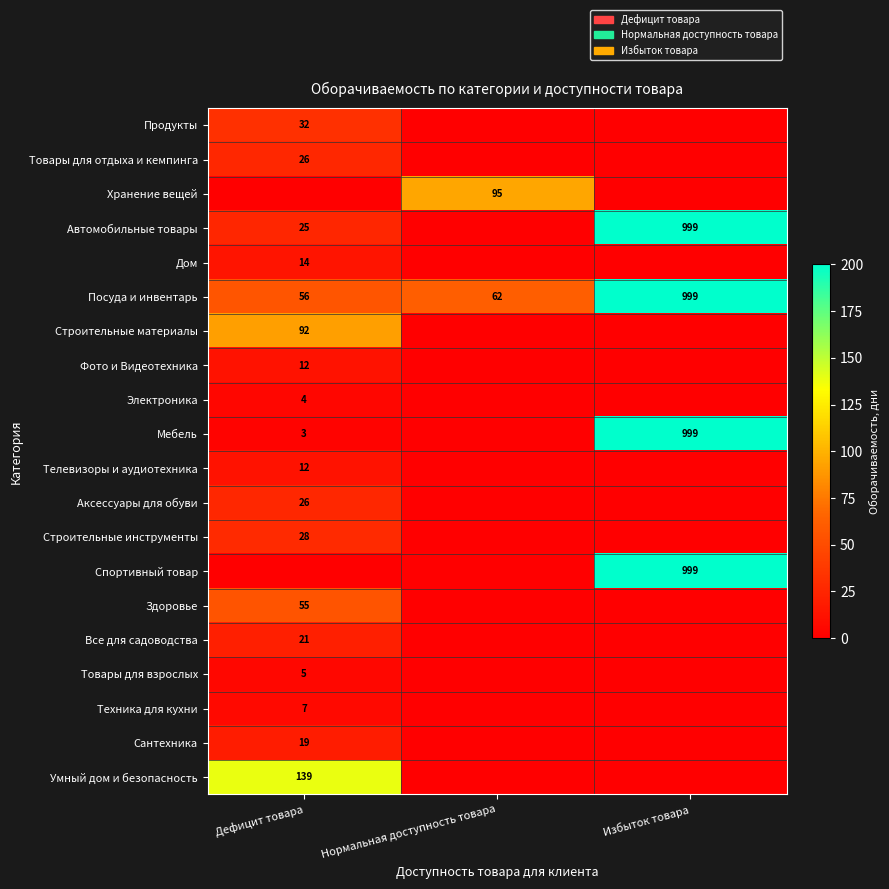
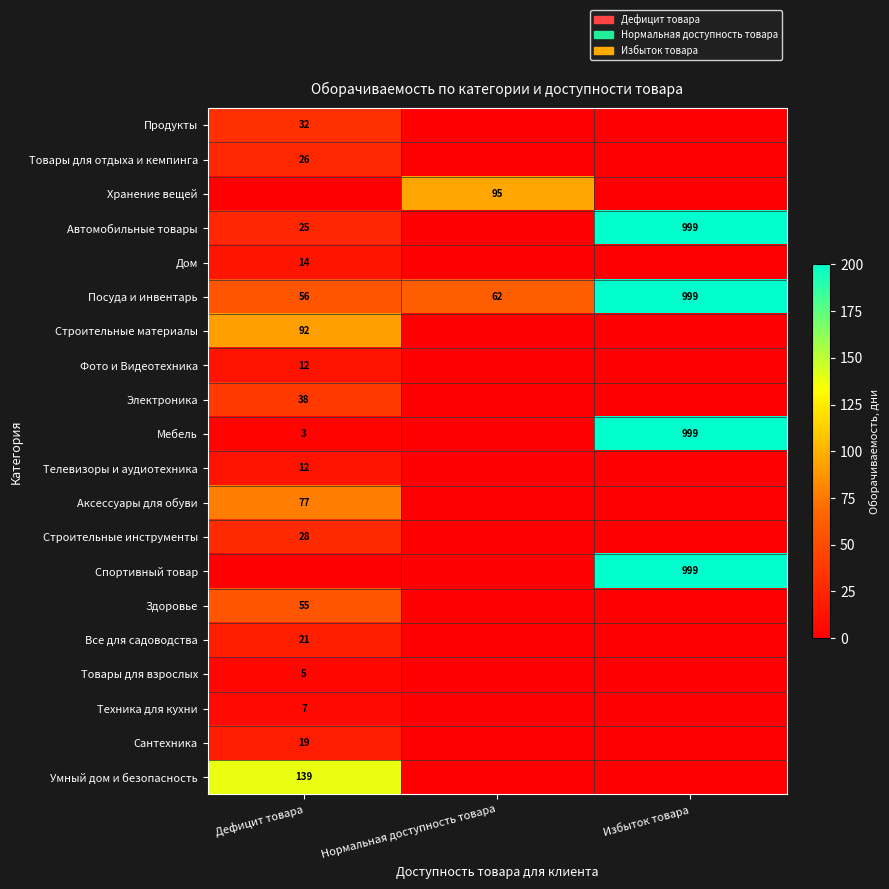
  {
    "Продукты": {
      "Дефицит товара": 32
    },
    "Товары для отдыха и кемпинга": {
      "Дефицит товара": 26
    },
    "Хранение вещей": {
      "Нормальная доступность товара": 95
    },
    "Автомобильные товары": {
      "Дефицит товара": 25,
      "Избыток товара": 999
    },
    "Дом": {
      "Дефицит товара": 14
    },
    "Посуда и инвентарь": {
      "Дефицит товара": 56,
      "Нормальная доступность товара": 62,
      "Избыток товара": 999
    },
    "Строительные материалы": {
      "Дефицит товара": 92
    },
    "Фото и Видеотехника": {
      "Дефицит товара": 12
    },
    "Электроника": {
-     "Дефицит товара": 4
+     "Дефицит товара": 38
    },
    "Мебель": {
      "Дефицит товара": 3,
      "Избыток товара": 999
    },
    "Телевизоры и аудиотехника": {
      "Дефицит товара": 12
    },
    "Аксессуары для обуви": {
-     "Дефицит товара": 26
+     "Дефицит товара": 77
    },
    "Строительные инструменты": {
      "Дефицит товара": 28
    },
    "Спортивный товар": {
      "Избыток товара": 999
    },
    "Здоровье": {
      "Дефицит товара": 55
    },
    "Все для садоводства": {
      "Дефицит товара": 21
    },
    "Товары для взрослых": {
      "Дефицит товара": 5
    },
    "Техника для кухни": {
      "Дефицит товара": 7
    },
    "Сантехника": {
      "Дефицит товара": 19
    },
    "Умный дом и безопасность": {
      "Дефицит товара": 139
    }
  }
